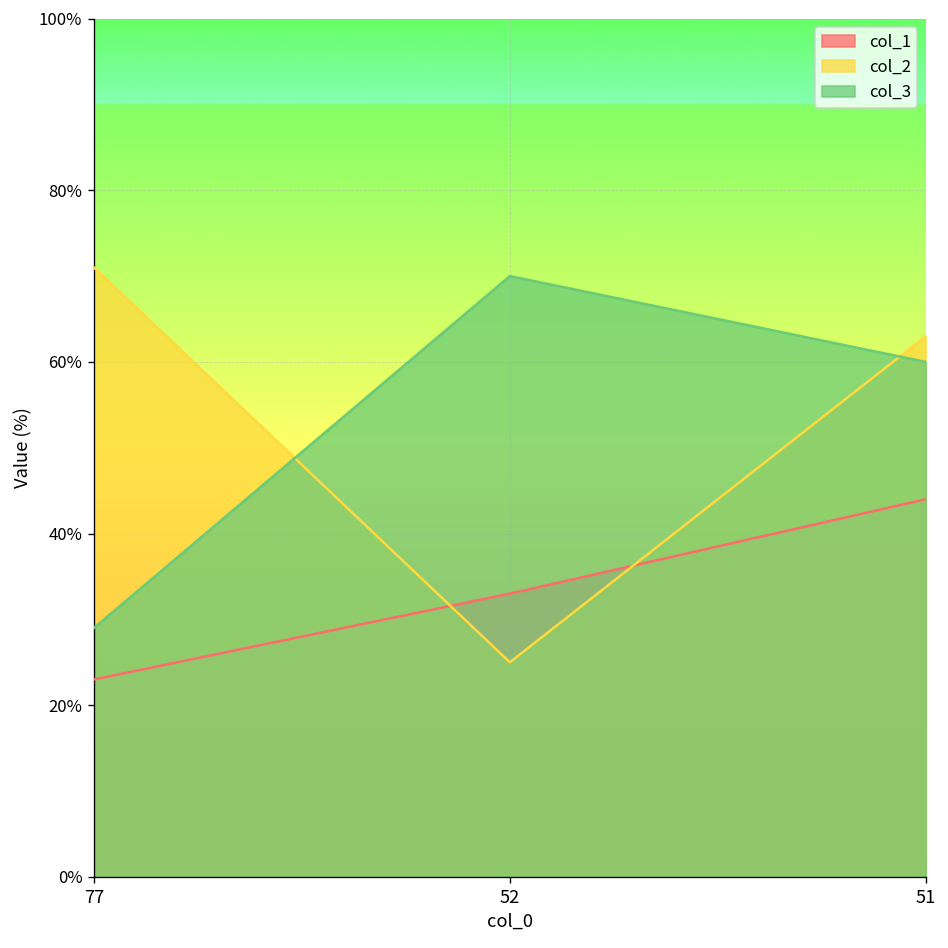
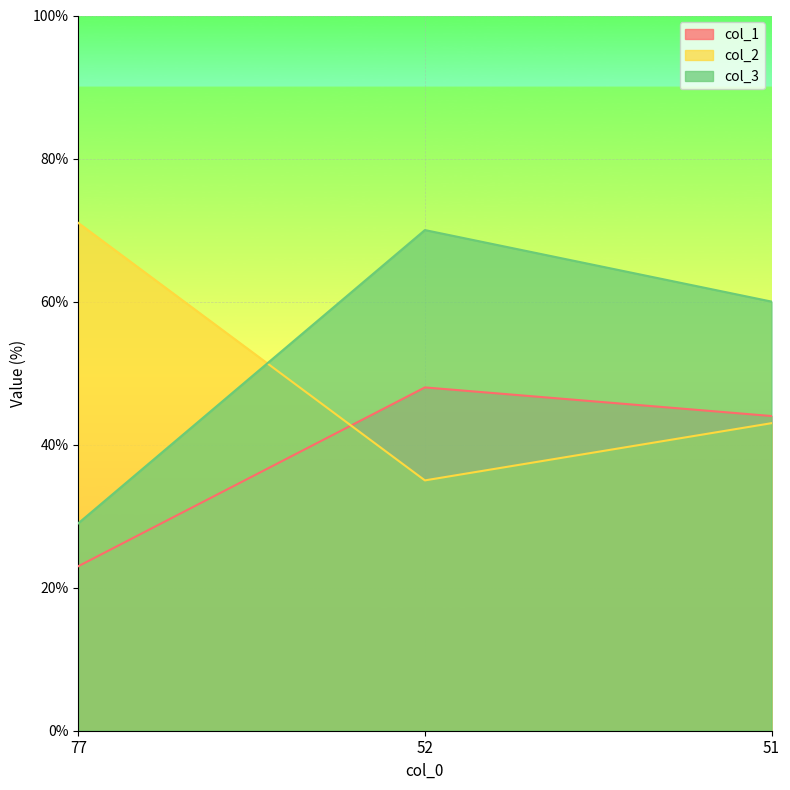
  {
    "col_1": {
      "77": "23%",
-     "52": "33%",
+     "52": "48%",
      "51": "44%"
    },
    "col_2": {
      "77": "71%",
-     "52": "25%",
-     "51": "63%"
+     "52": "35%",
+     "51": "43%"
    },
    "col_3": {
      "77": "29%",
      "52": "70%",
      "51": "60%"
    }
  }
